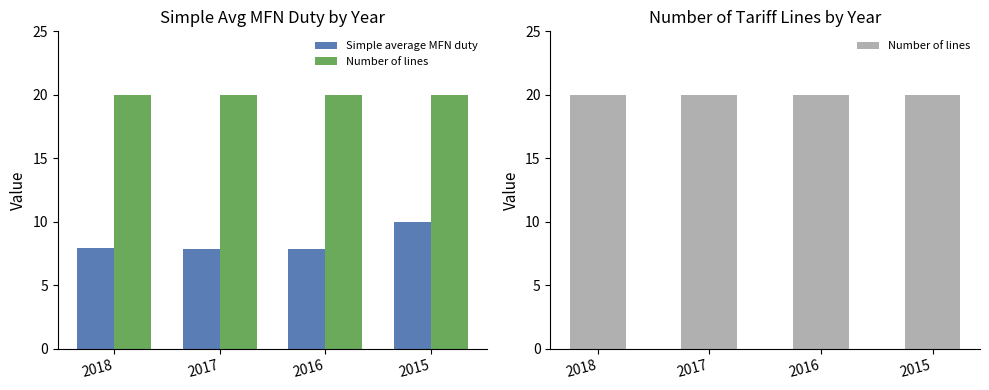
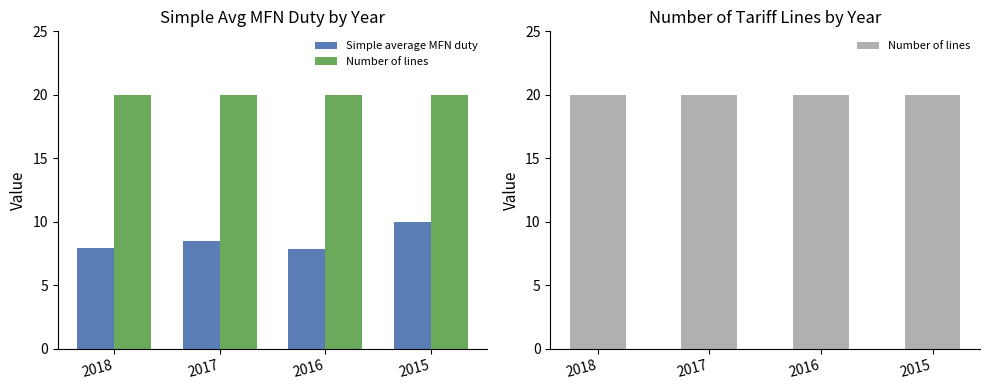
  {
    "Simple Avg MFN Duty by Year": {
      "Simple average MFN duty": {
        "2018": 7.9,
-       "2017": 7.8,
+       "2017": 8.5,
        "2016": 7.8,
        "2015": 10.0
      }
    },
    "Number of Tariff Lines by Year": {
      "2018": 20.0,
      "2017": 20.0,
      "2016": 20.0,
      "2015": 20.0
    }
  }
